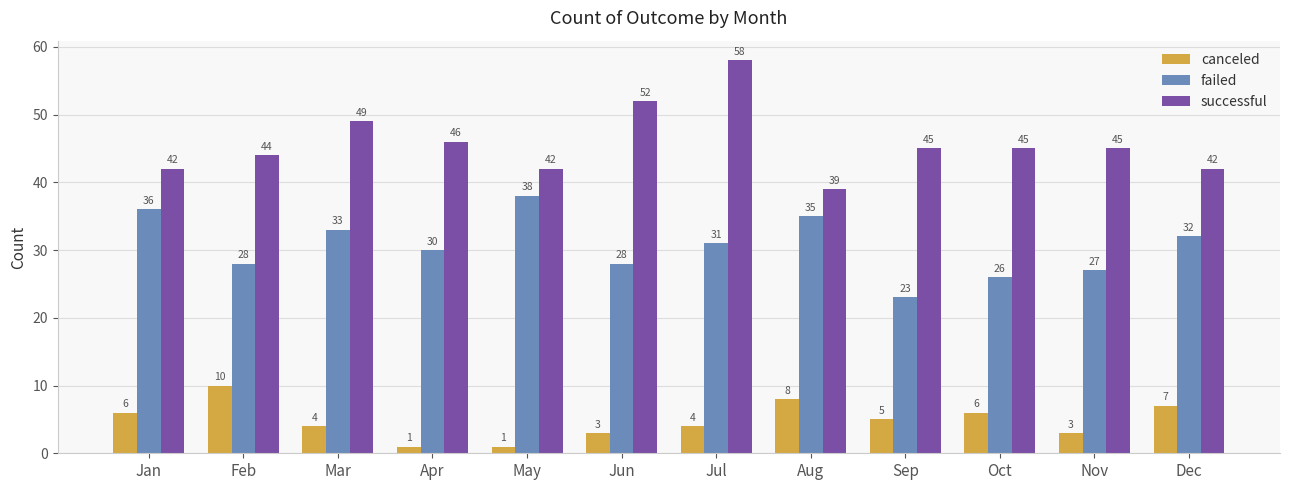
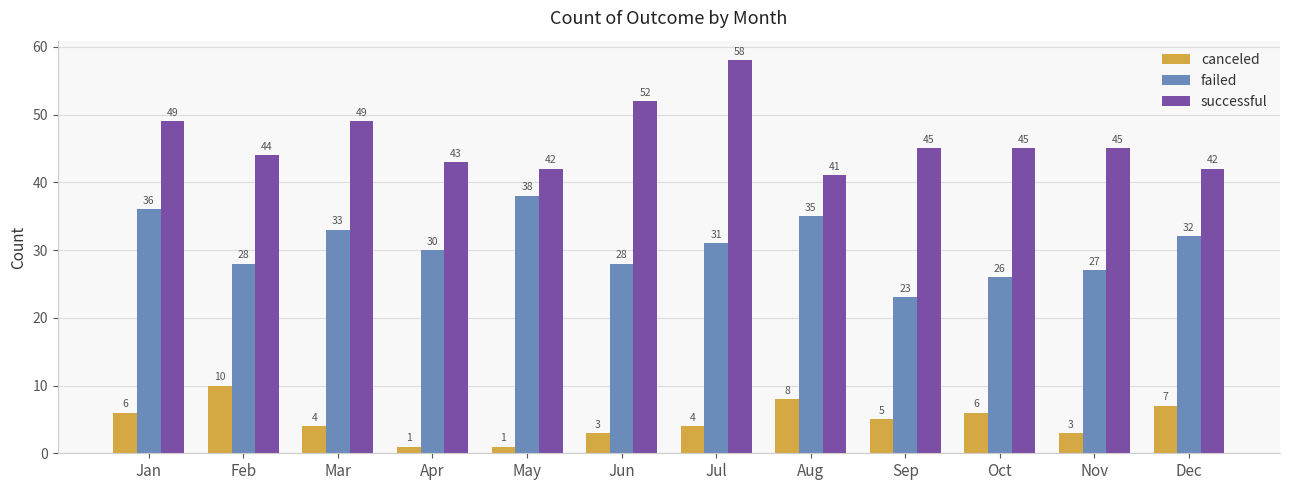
  {
    "canceled": {
      "Jan": 6,
      "Feb": 10,
      "Mar": 4,
      "Apr": 1,
      "May": 1,
      "Jun": 3,
      "Jul": 4,
      "Aug": 8,
      "Sep": 5,
      "Oct": 6,
      "Nov": 3,
      "Dec": 7
    },
    "failed": {
      "Jan": 36,
      "Feb": 28,
      "Mar": 33,
      "Apr": 30,
      "May": 38,
      "Jun": 28,
      "Jul": 31,
      "Aug": 35,
      "Sep": 23,
      "Oct": 26,
      "Nov": 27,
      "Dec": 32
    },
    "successful": {
-     "Jan": 42,
+     "Jan": 49,
      "Feb": 44,
      "Mar": 49,
-     "Apr": 46,
+     "Apr": 43,
      "May": 42,
      "Jun": 52,
      "Jul": 58,
-     "Aug": 39,
+     "Aug": 41,
      "Sep": 45,
      "Oct": 45,
      "Nov": 45,
      "Dec": 42
    }
  }
